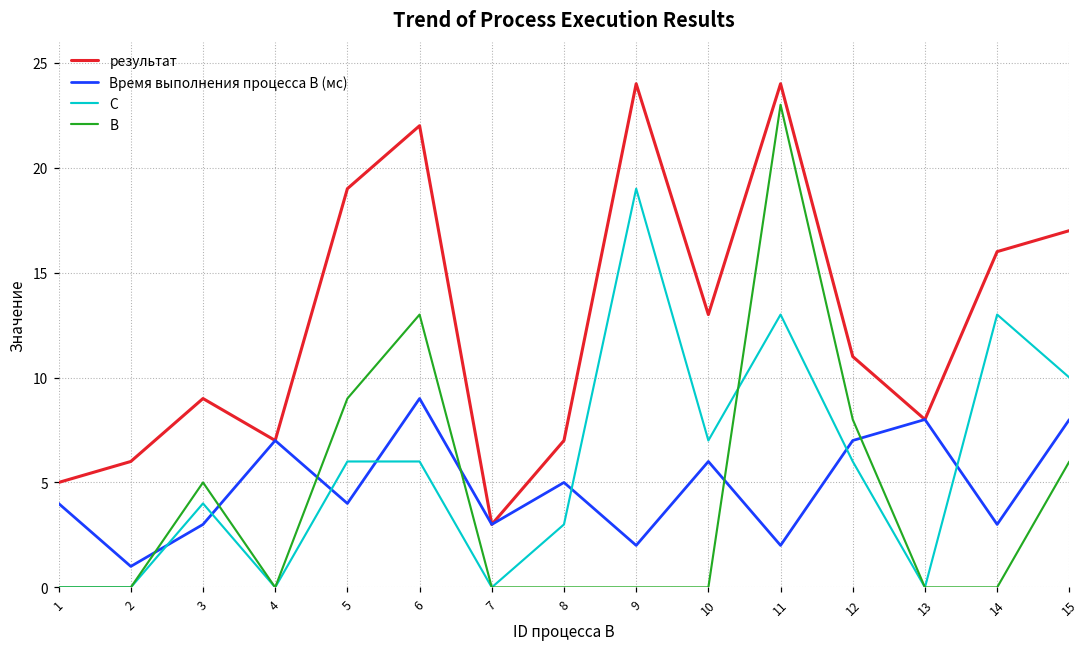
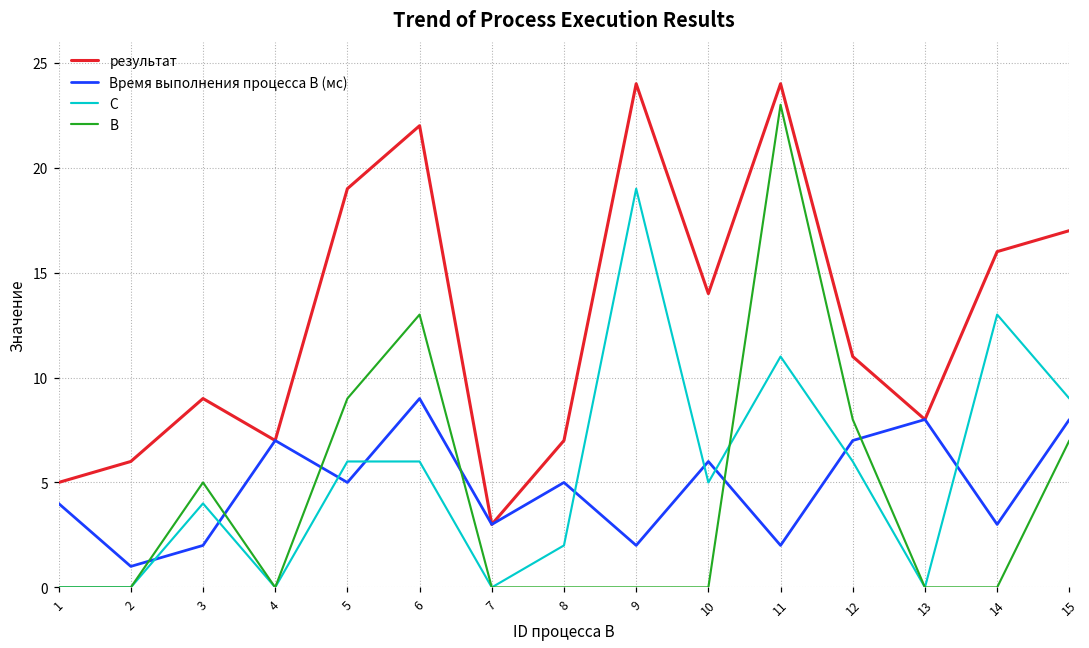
  {
    "результат": {
      "1": 5,
      "2": 6,
      "3": 9,
      "5": 19,
      "6": 22,
      "8": 7,
      "9": 24,
-     "10": 13,
+     "10": 14,
      "11": 24,
      "12": 11,
      "14": 16,
      "15": 17
    },
    "Время выполнения процесса B (мс)": {
      "1": 4,
      "2": 1,
-     "3": 3,
-     "5": 4,
+     "3": 2,
+     "5": 5,
      "6": 9,
      "8": 5,
      "9": 2,
      "10": 6,
      "11": 2,
      "12": 7,
      "14": 3,
      "15": 8
    },
    "С": {
      "3": 4,
      "5": 6,
      "6": 6,
-     "8": 3,
+     "8": 2,
      "9": 19,
-     "10": 7,
-     "11": 13,
+     "10": 5,
+     "11": 11,
      "12": 6,
      "14": 13,
-     "15": 10
+     "15": 9
    },
    "В": {
      "3": 5,
      "5": 9,
      "6": 13,
      "8": 0,
      "9": 0,
      "10": 0,
      "11": 23,
      "12": 8,
      "14": 0,
-     "15": 6
+     "15": 7
    }
  }
